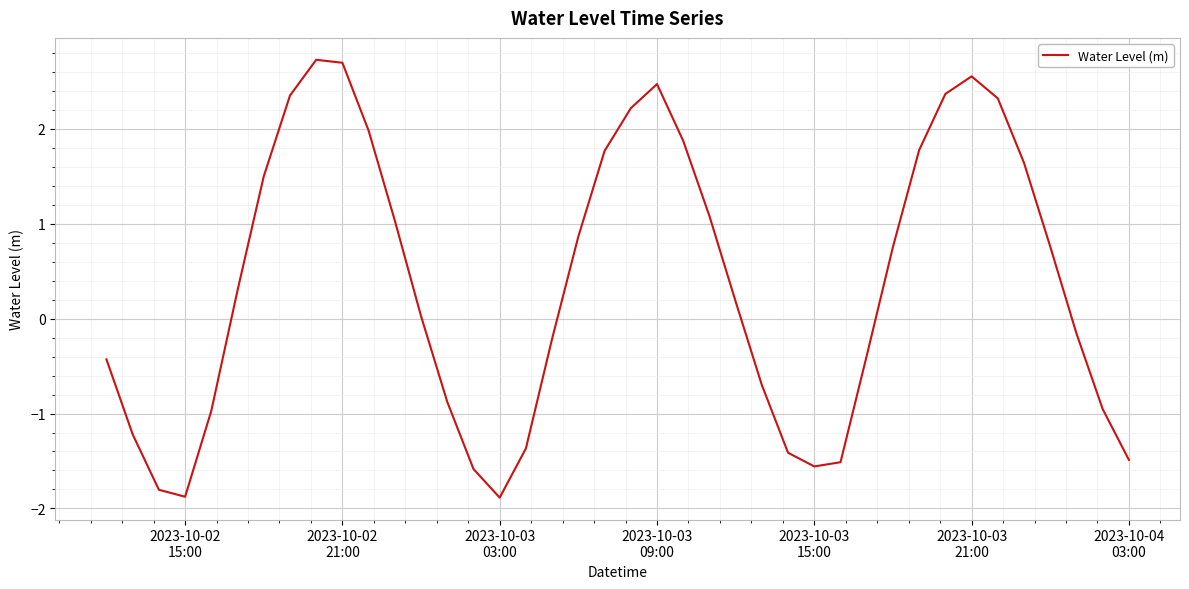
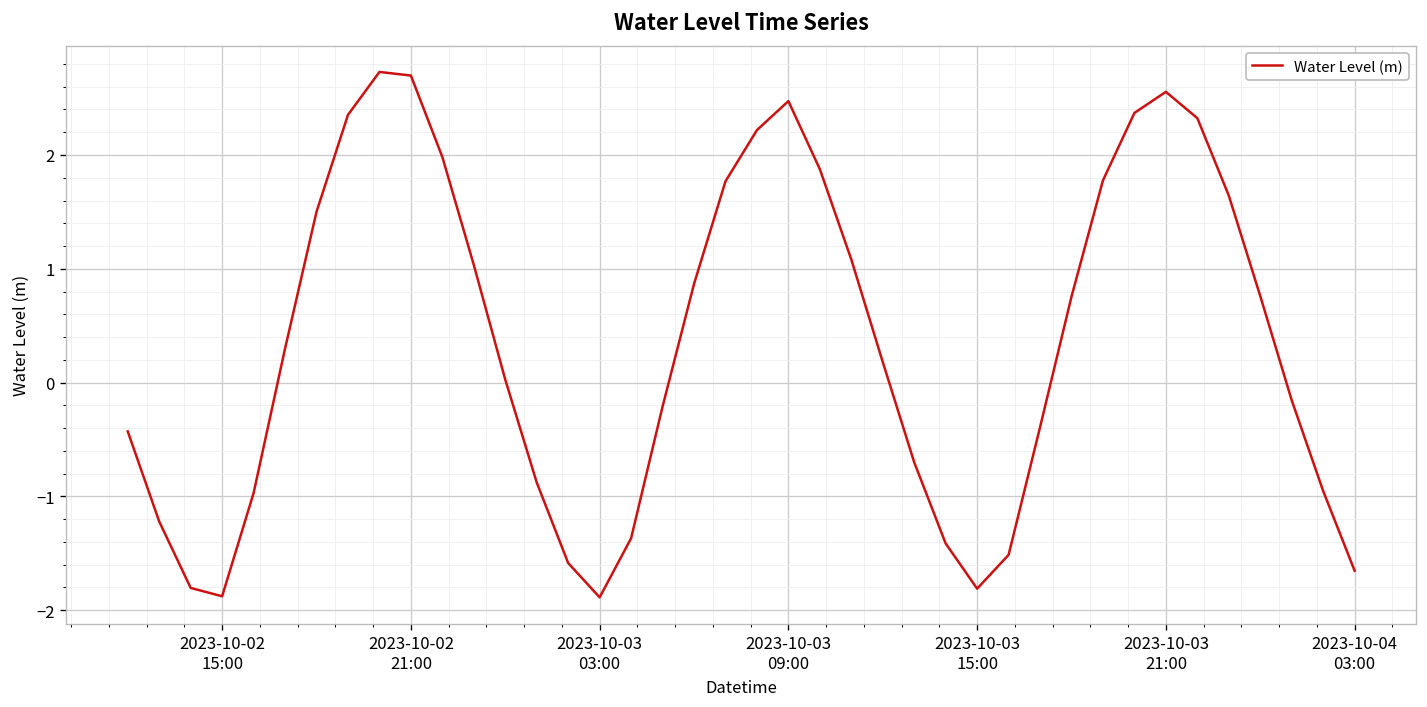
  {
    "2023-10-02 15:00": -1.9,
    "2023-10-02 21:00": 2.7,
    "2023-10-03 03:00": -1.9,
    "2023-10-03 09:00": 2.5,
-   "2023-10-03 15:00": -1.6,
+   "2023-10-03 15:00": -1.8,
    "2023-10-03 21:00": 2.6,
-   "2023-10-04 03:00": -1.5
+   "2023-10-04 03:00": -1.7
  }
